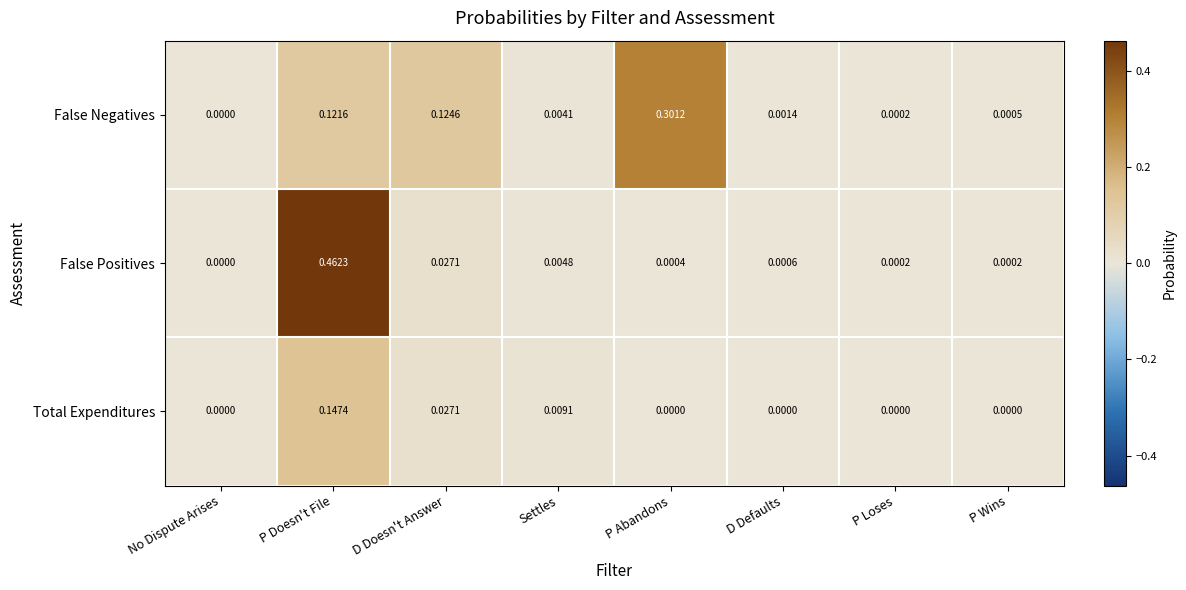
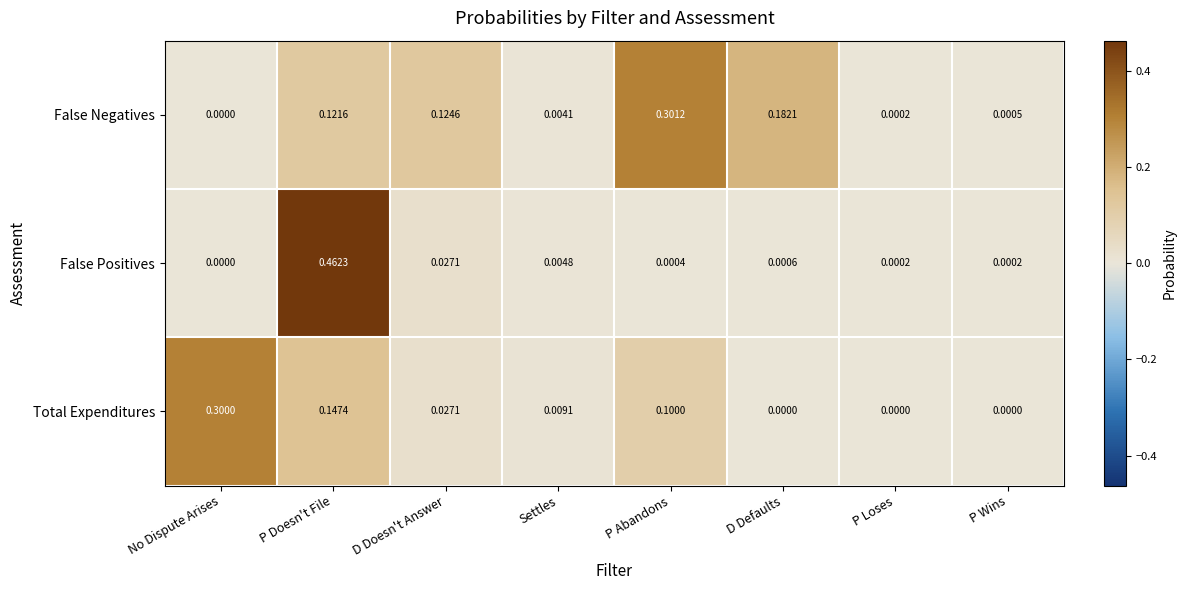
  {
    "False Negatives": {
      "No Dispute Arises": 0.0000,
      "P Doesn't File": 0.1216,
      "D Doesn't Answer": 0.1246,
      "Settles": 0.0041,
      "P Abandons": 0.3012,
-     "D Defaults": 0.0014,
+     "D Defaults": 0.1821,
      "P Loses": 0.0002,
      "P Wins": 0.0005
    },
    "False Positives": {
      "No Dispute Arises": 0.0000,
      "P Doesn't File": 0.4623,
      "D Doesn't Answer": 0.0271,
      "Settles": 0.0048,
      "P Abandons": 0.0004,
      "D Defaults": 0.0006,
      "P Loses": 0.0002,
      "P Wins": 0.0002
    },
    "Total Expenditures": {
-     "No Dispute Arises": 0.0000,
+     "No Dispute Arises": 0.3000,
      "P Doesn't File": 0.1474,
      "D Doesn't Answer": 0.0271,
      "Settles": 0.0091,
-     "P Abandons": 0.0000,
+     "P Abandons": 0.1000,
      "D Defaults": 0.0000,
      "P Loses": 0.0000,
      "P Wins": 0.0000
    }
  }
